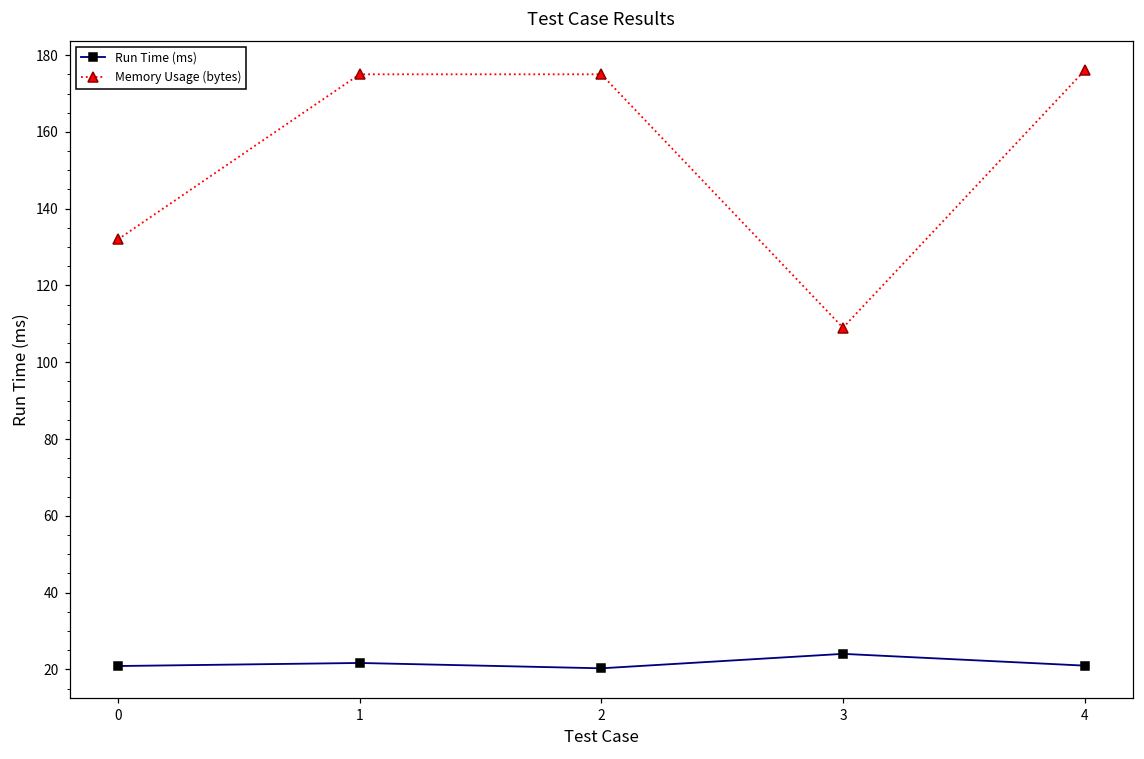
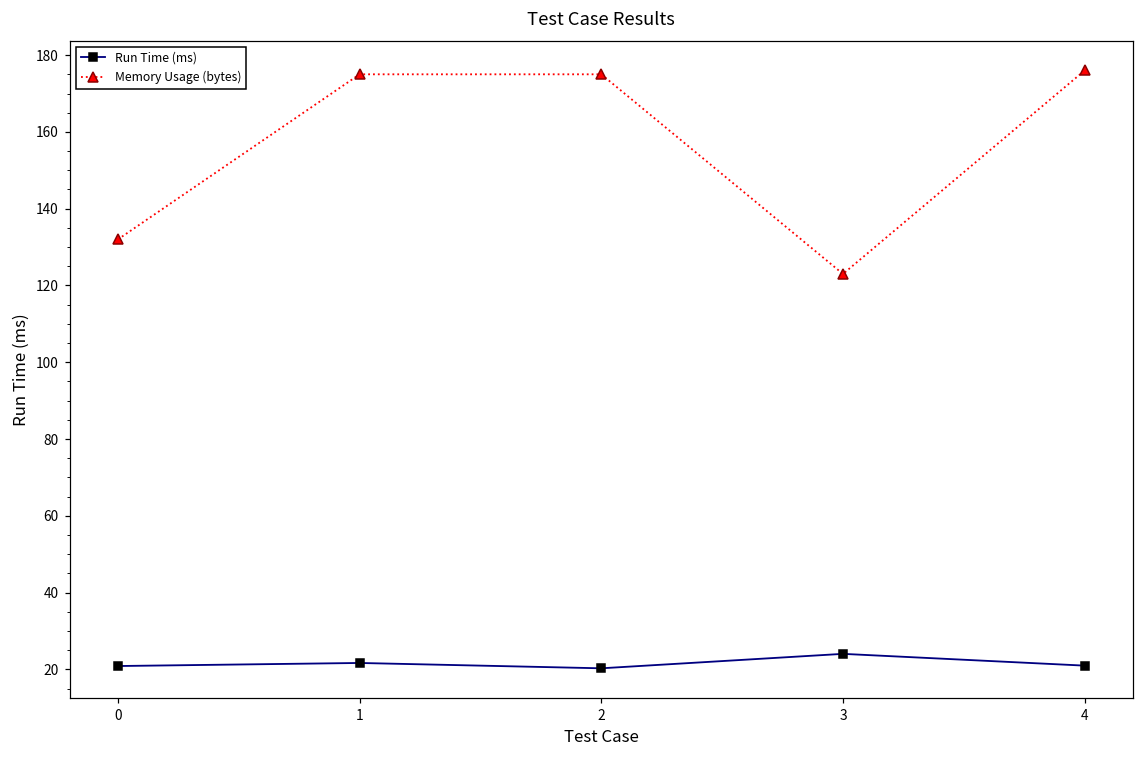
  {
    "Run Time (ms)": {
      "0": 21,
      "1": 22,
      "2": 20,
      "3": 24,
      "4": 21
    },
    "Memory Usage (bytes)": {
      "0": 132,
      "1": 175,
      "2": 175,
-     "3": 109,
+     "3": 123,
      "4": 176
    }
  }
